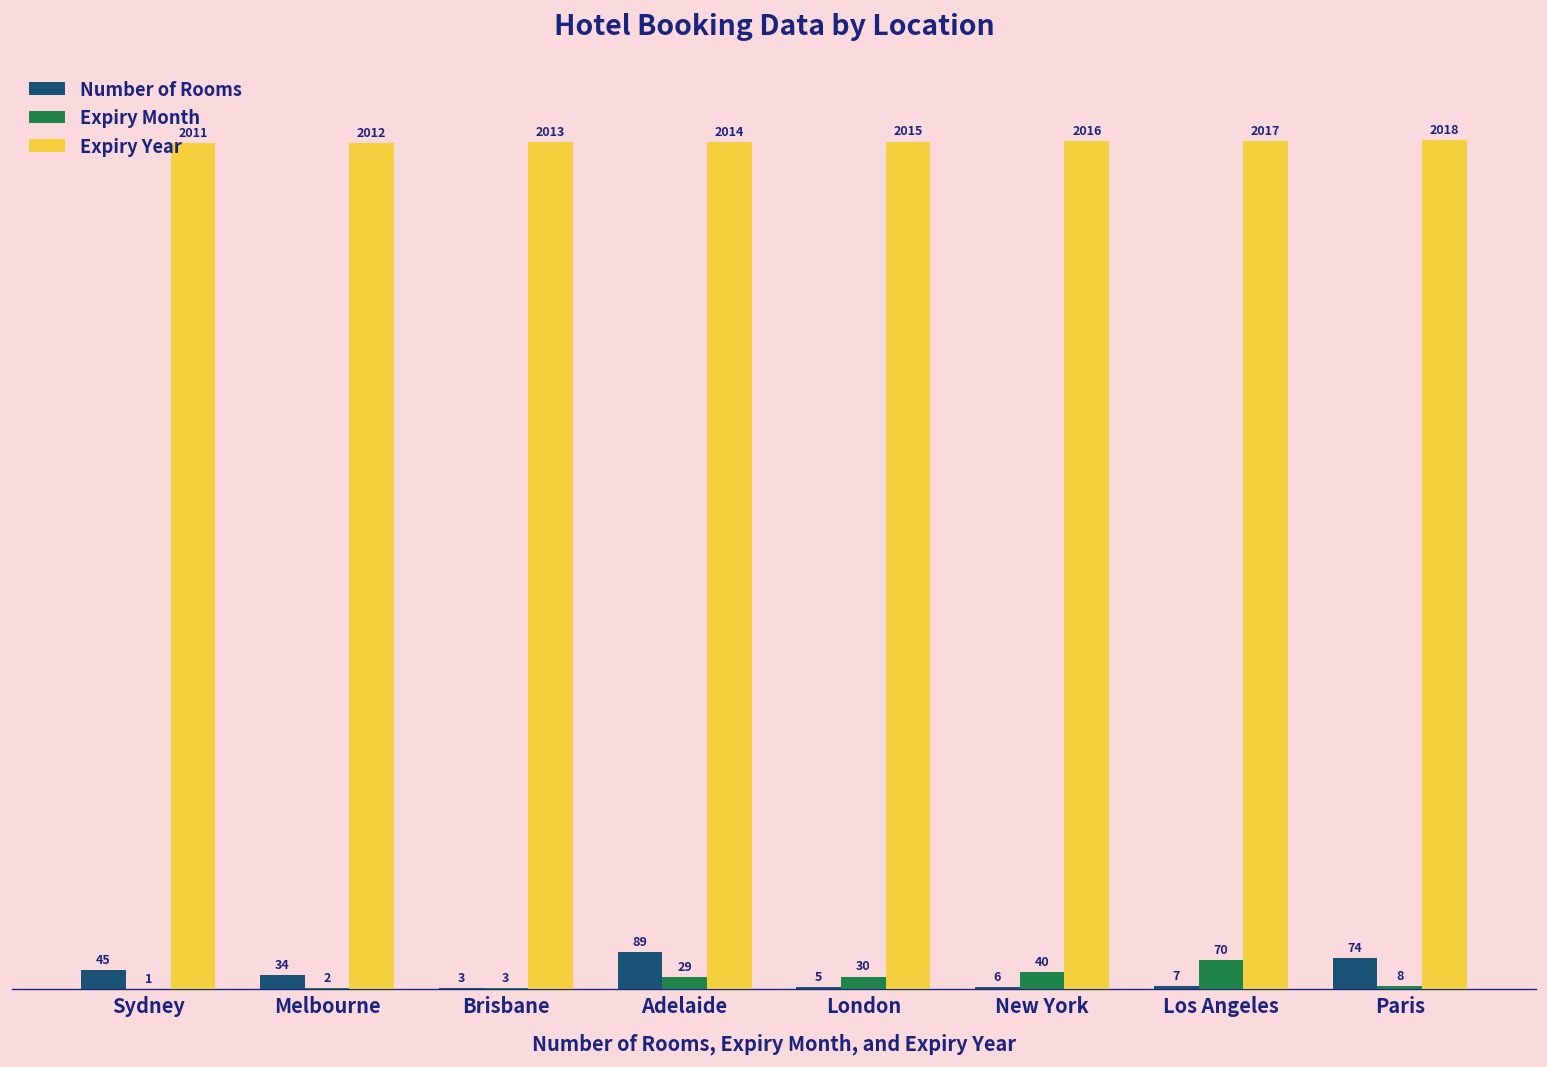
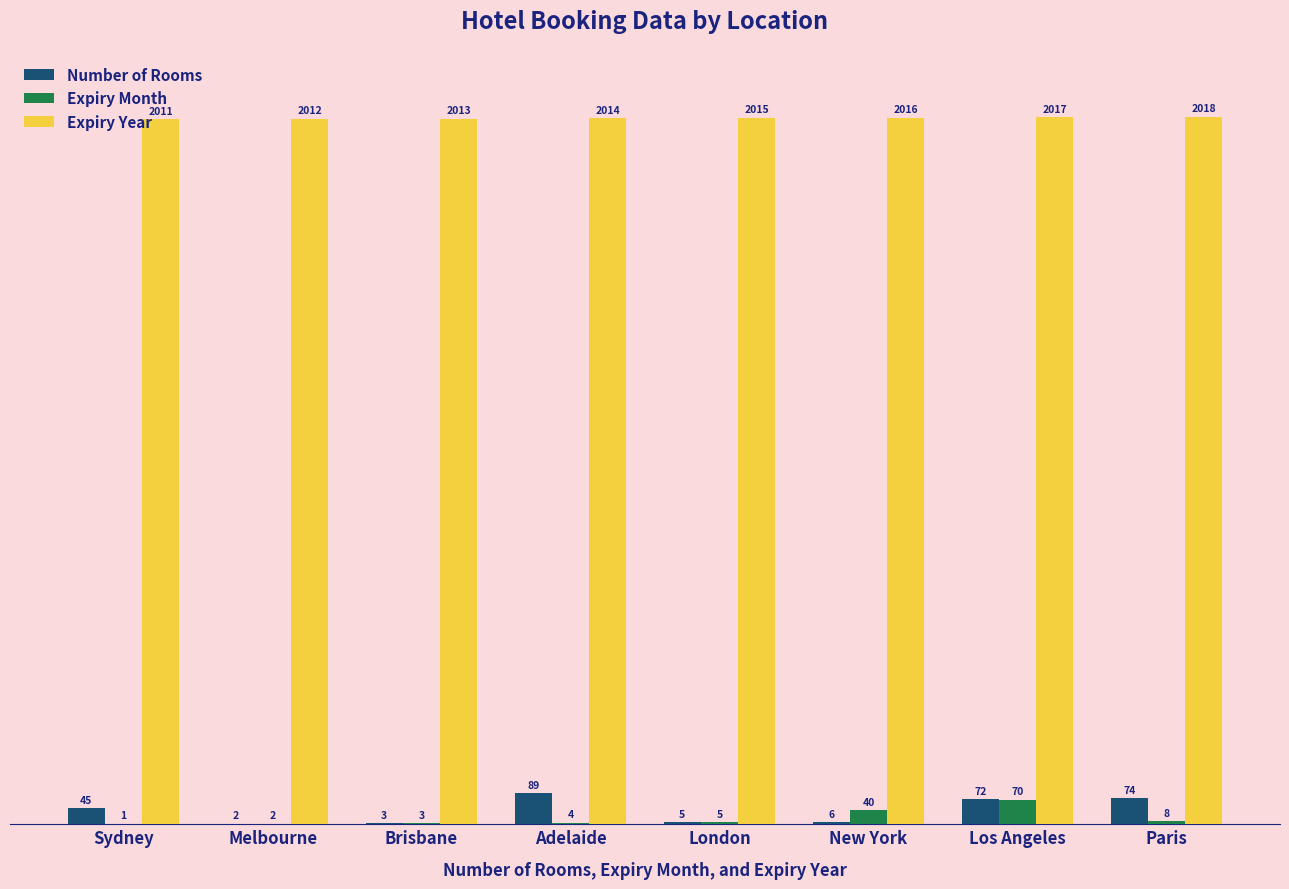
  {
    "Number of Rooms": {
      "Sydney": 45,
-     "Melbourne": 34,
+     "Melbourne": 2,
      "Brisbane": 3,
      "Adelaide": 89,
      "London": 5,
      "New York": 6,
-     "Los Angeles": 7,
+     "Los Angeles": 72,
      "Paris": 74
    },
    "Expiry Month": {
      "Sydney": 1,
      "Melbourne": 2,
      "Brisbane": 3,
-     "Adelaide": 29,
-     "London": 30,
+     "Adelaide": 4,
+     "London": 5,
      "New York": 40,
      "Los Angeles": 70,
      "Paris": 8
    },
    "Expiry Year": {
      "Sydney": 2011,
      "Melbourne": 2012,
      "Brisbane": 2013,
      "Adelaide": 2014,
      "London": 2015,
      "New York": 2016,
      "Los Angeles": 2017,
      "Paris": 2018
    }
  }
